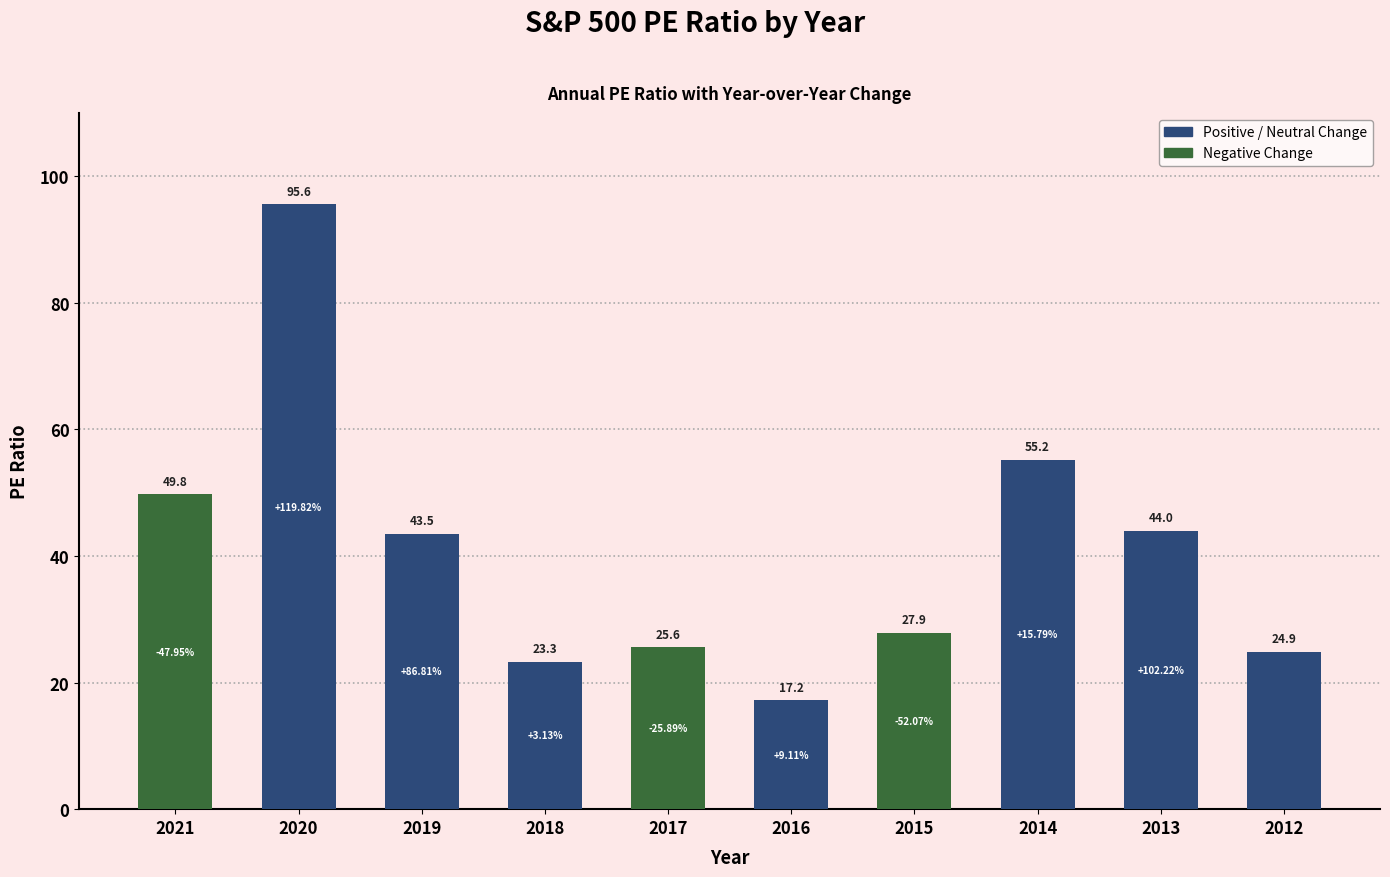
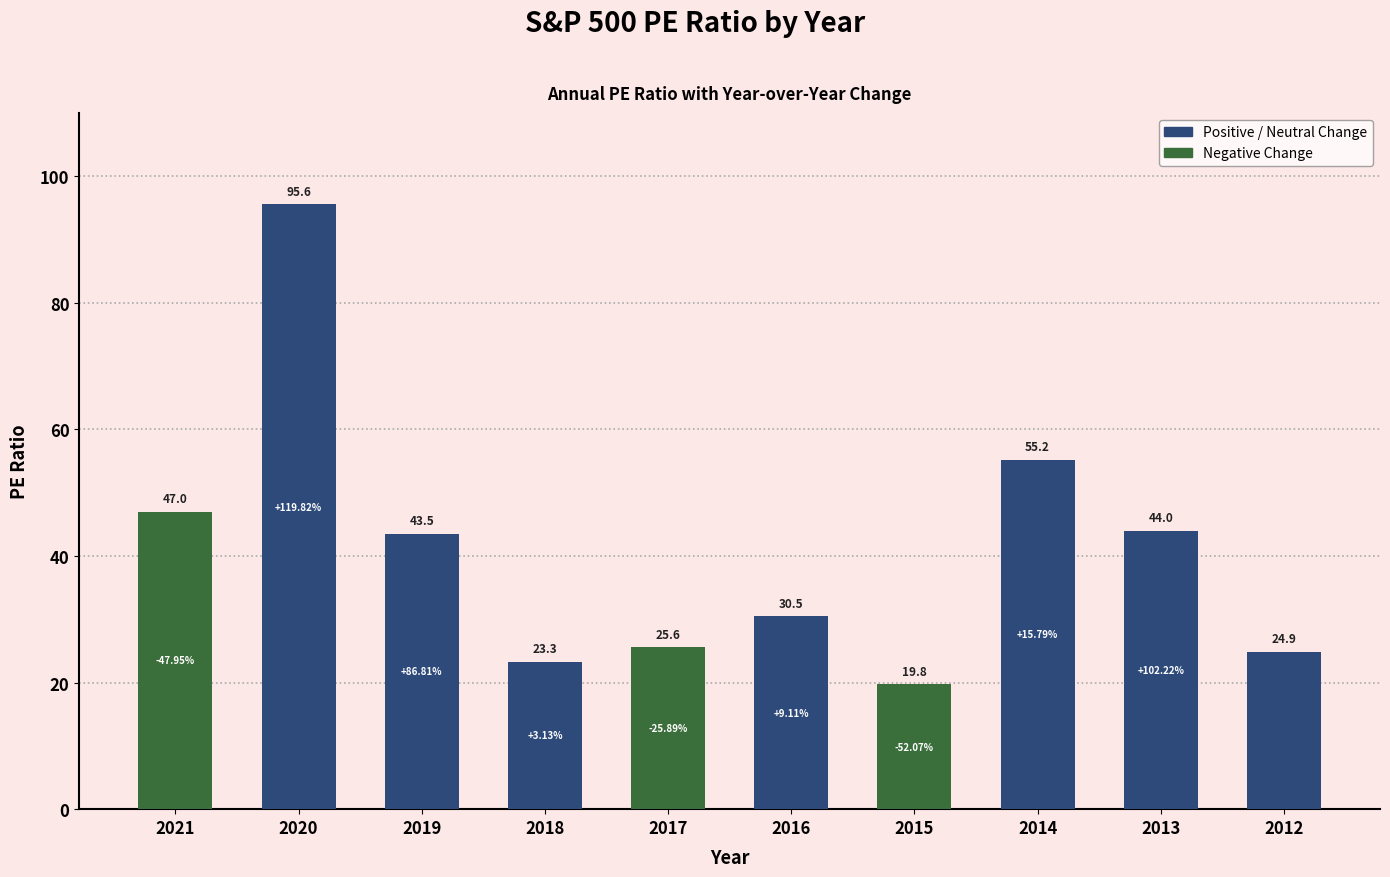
  {
-   "2021": 49.8,
+   "2021": 47.0,
    "2020": 95.6,
    "2019": 43.5,
    "2018": 23.3,
    "2017": 25.6,
-   "2016": 17.2,
-   "2015": 27.9,
+   "2016": 30.5,
+   "2015": 19.8,
    "2014": 55.2,
    "2013": 44.0,
    "2012": 24.9
  }
